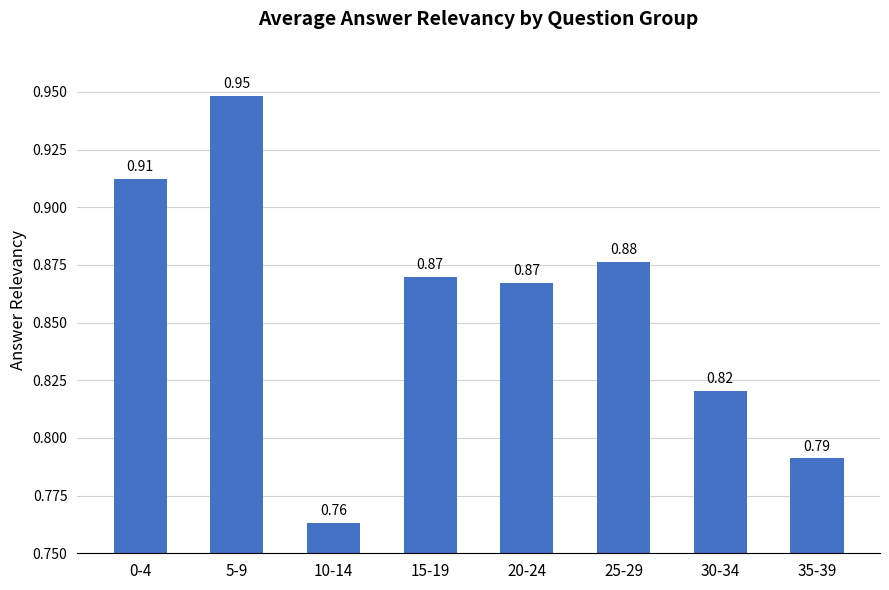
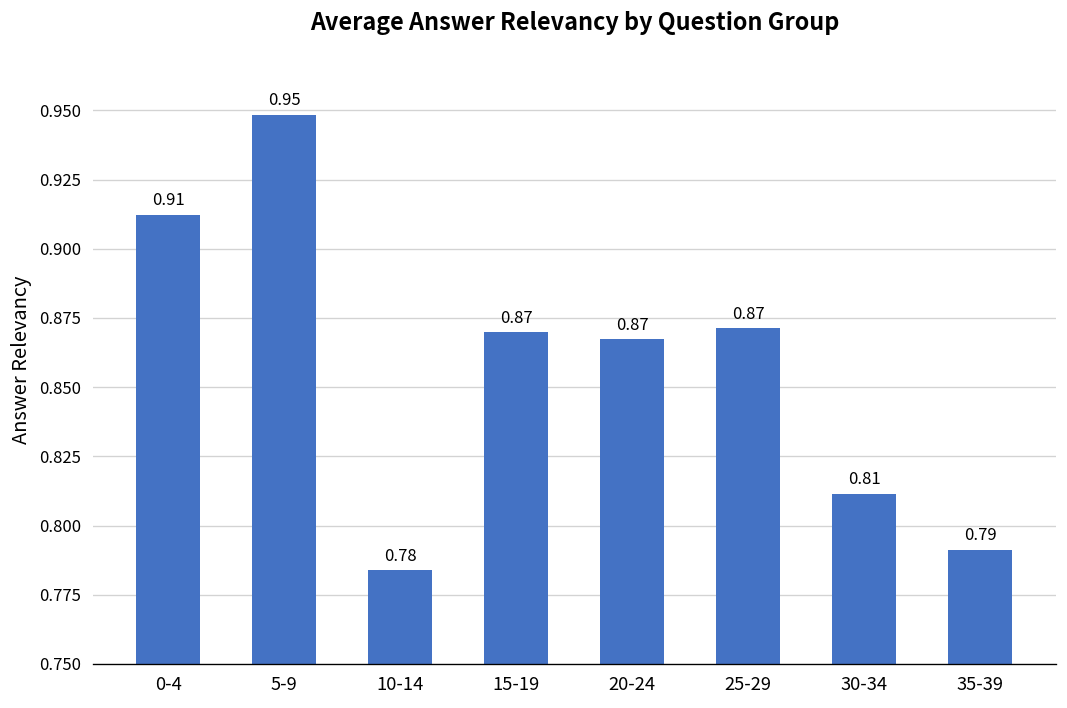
  {
    "0-4": 0.91,
    "5-9": 0.95,
-   "10-14": 0.76,
+   "10-14": 0.78,
    "15-19": 0.87,
    "20-24": 0.87,
-   "25-29": 0.88,
-   "30-34": 0.82,
+   "25-29": 0.87,
+   "30-34": 0.81,
    "35-39": 0.79
  }
